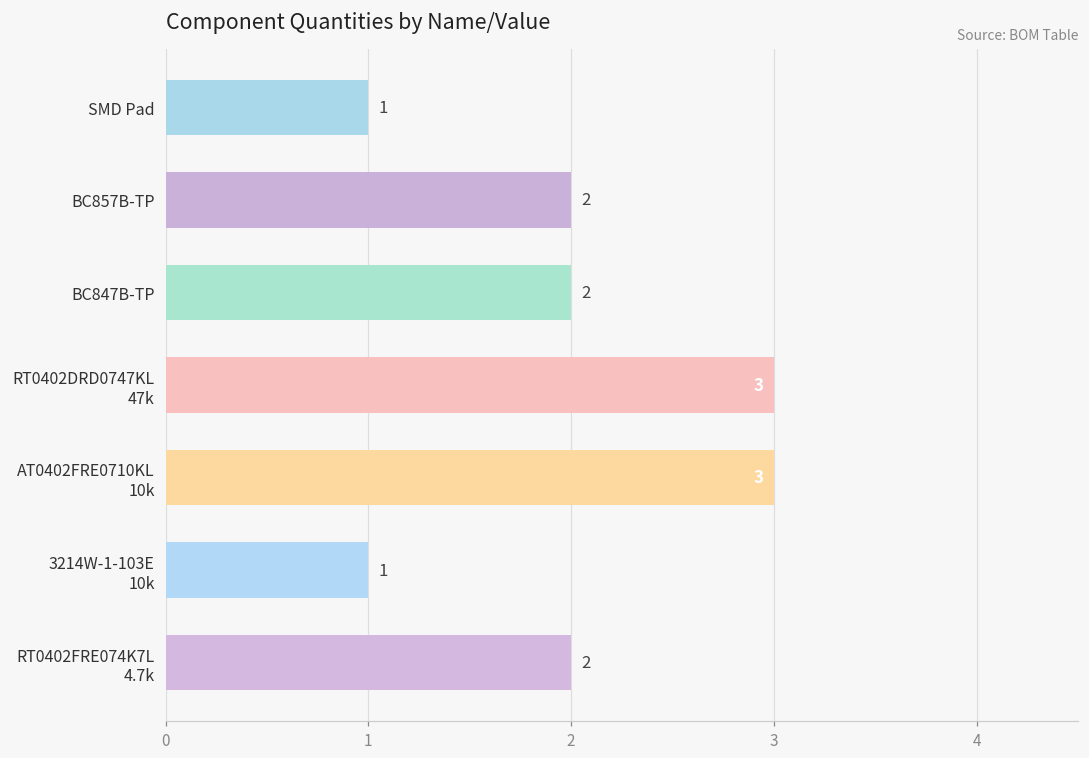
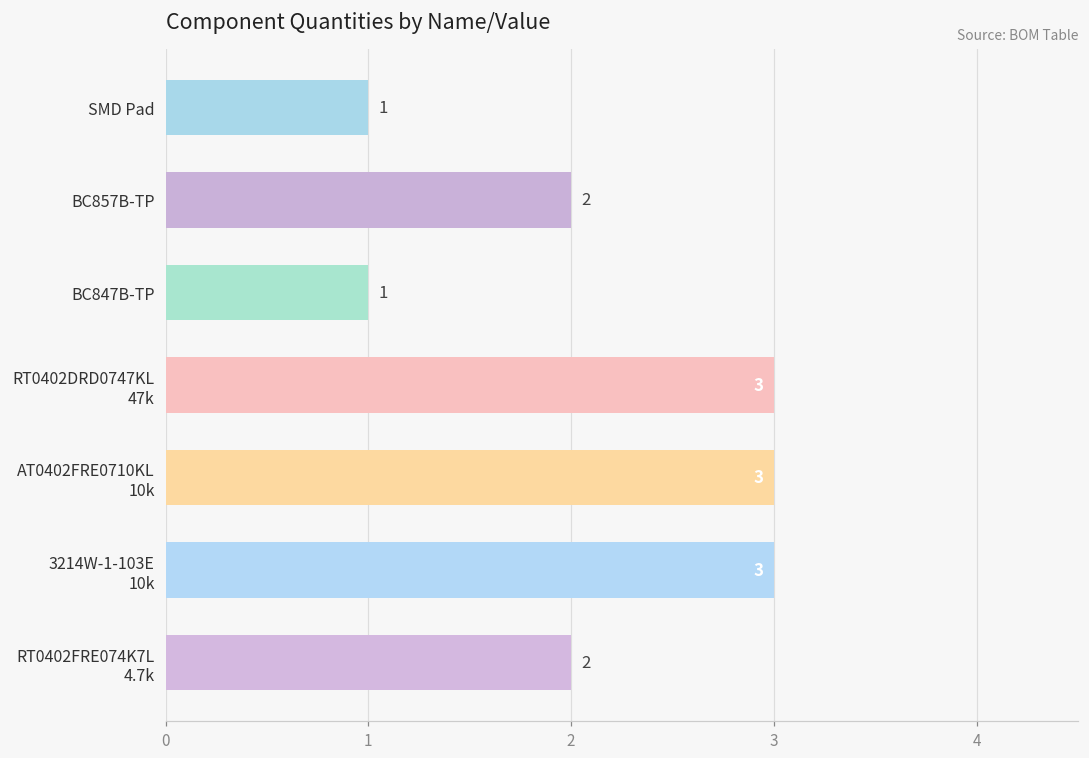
  {
    "SMD Pad": 1,
    "BC857B-TP": 2,
-   "BC847B-TP": 2,
+   "BC847B-TP": 1,
    "RT0402DRD0747KL 47k": 3,
    "AT0402FRE0710KL 10k": 3,
-   "3214W-1-103E 10k": 1,
+   "3214W-1-103E 10k": 3,
    "RT0402FRE074K7L 4.7k": 2
  }
